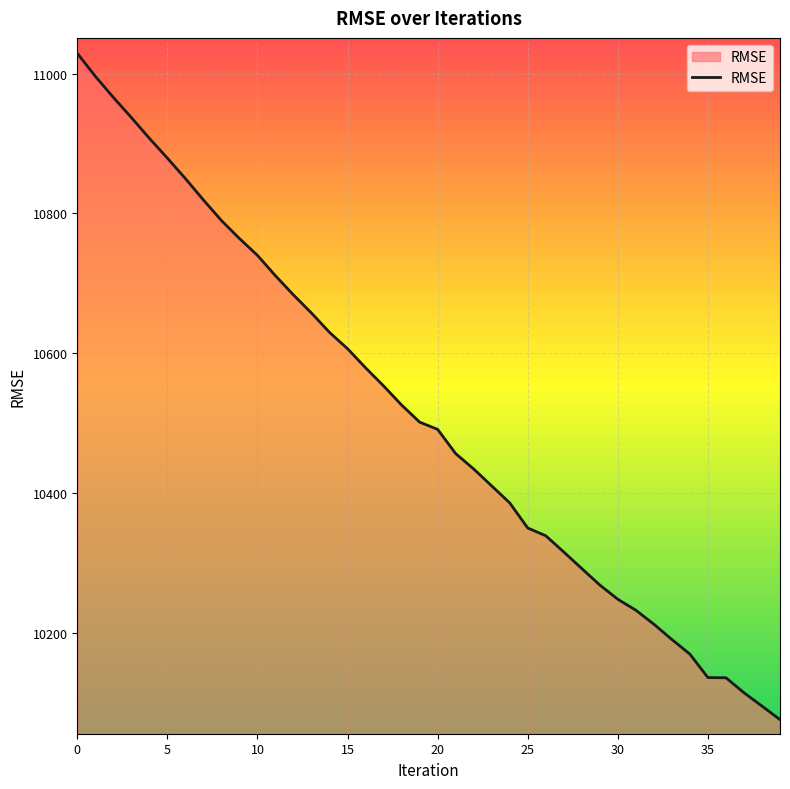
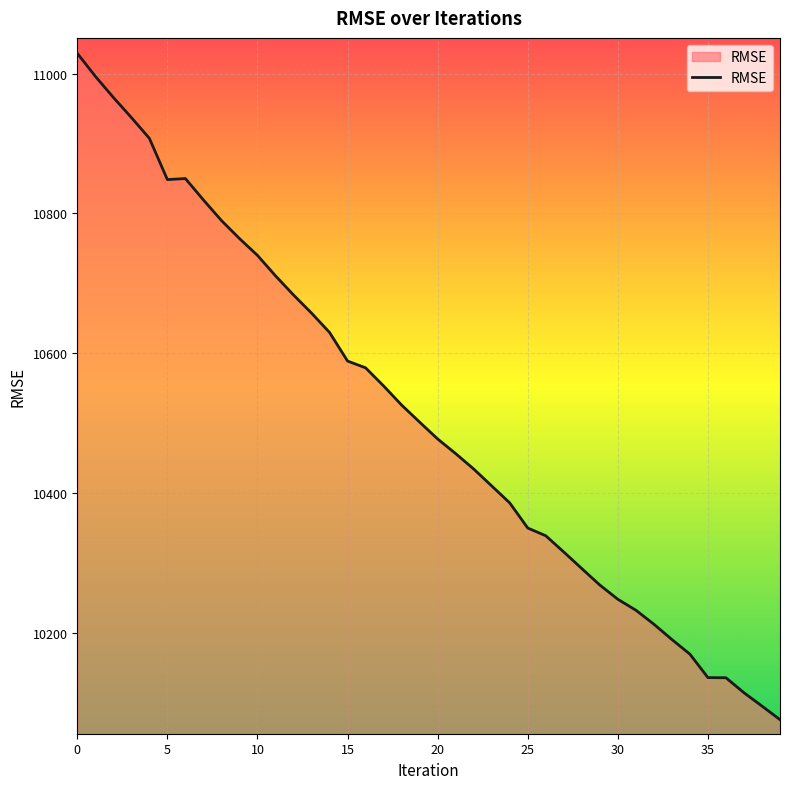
  {
    "0": 11030,
-   "5": 10880,
+   "5": 10850,
    "10": 10740,
-   "15": 10610,
-   "20": 10490,
+   "15": 10590,
+   "20": 10480,
    "25": 10350,
    "30": 10250,
    "35": 10140
  }
